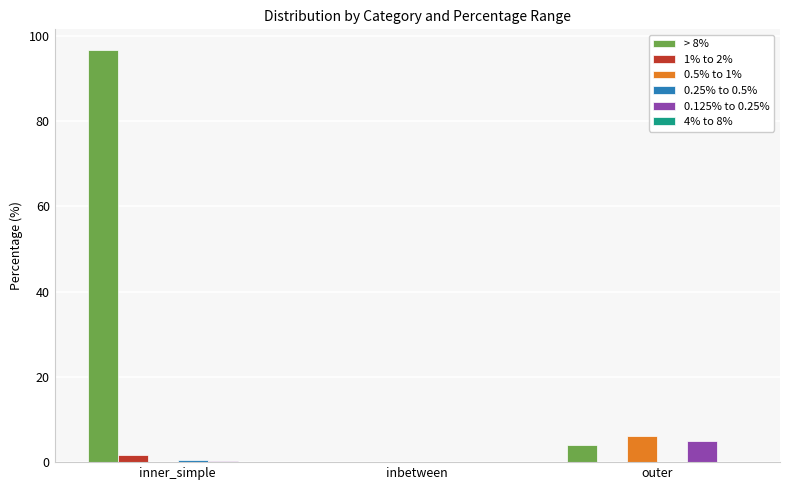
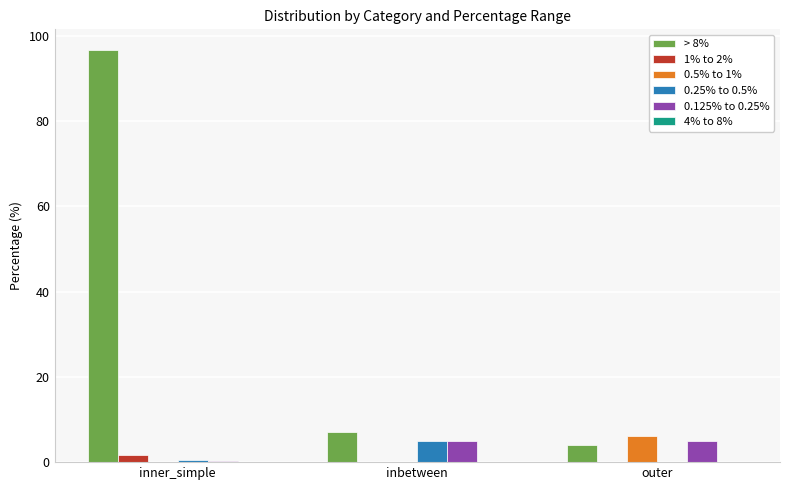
  {
    "> 8%": {
      "inner_simple": 97,
-     "inbetween": 0,
+     "inbetween": 7,
      "outer": 4
    },
    "1% to 2%": {
      "inner_simple": 2,
      "inbetween": 0,
      "outer": 0
    },
    "0.5% to 1%": {
      "inner_simple": 0,
      "inbetween": 0,
      "outer": 6
    },
    "0.25% to 0.5%": {
-     "inbetween": 0,
+     "inbetween": 5,
      "outer": 0
    },
    "0.125% to 0.25%": {
-     "inbetween": 0,
+     "inbetween": 5,
      "outer": 5
    },
    "4% to 8%": {
      "inner_simple": 0,
      "inbetween": 0,
      "outer": 0
    }
  }
